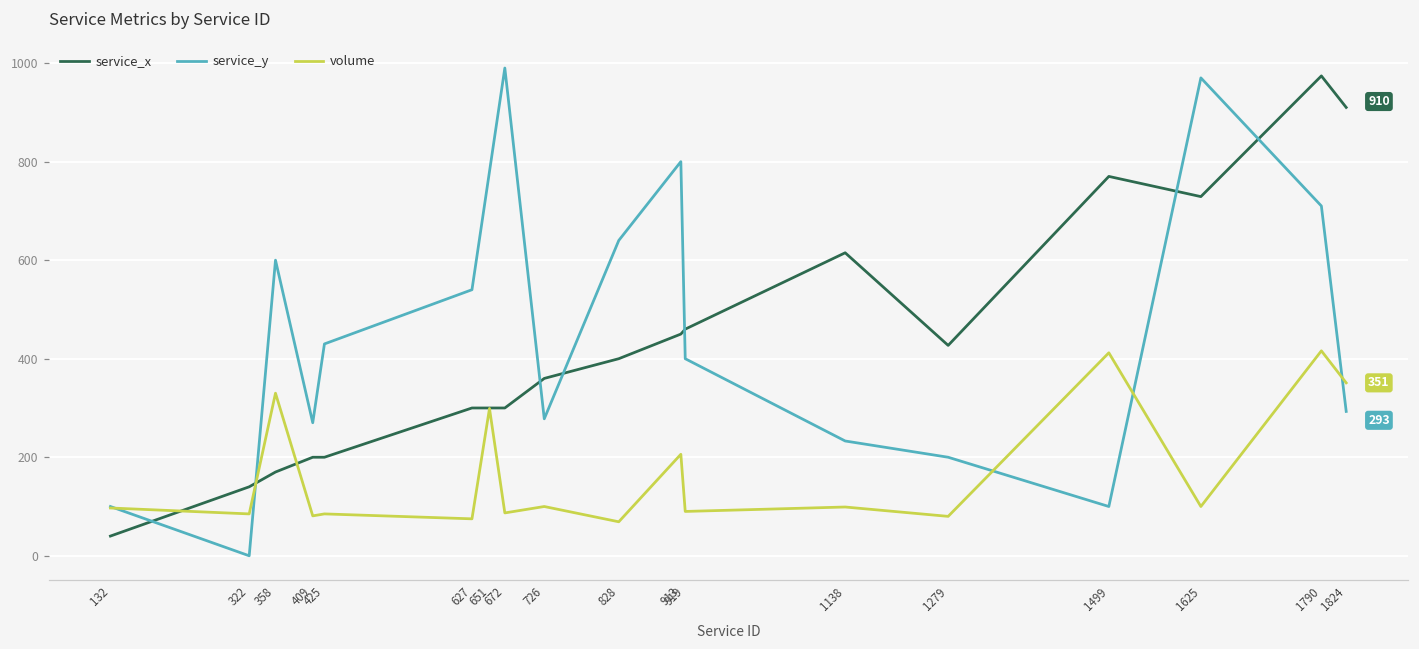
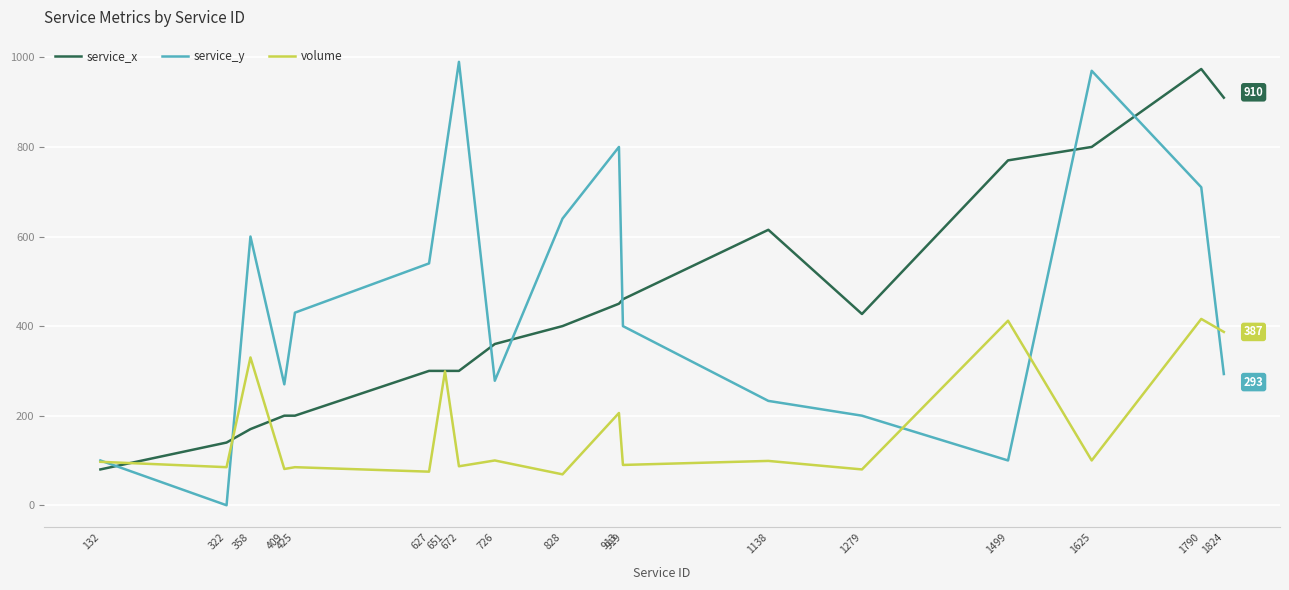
  {
    "service_x": {
-     "132": 40,
+     "132": 80,
      "322": 140,
      "358": 170,
      "409": 200,
      "425": 200,
      "627": 300,
      "672": 300,
      "726": 360,
      "828": 400,
      "913": 450,
      "919": 460,
      "1138": 620,
      "1279": 430,
      "1499": 770,
-     "1625": 730,
+     "1625": 800,
      "1790": 970
    },
    "service_y": {
      "322": 0,
      "358": 600,
      "409": 270,
      "425": 430,
      "627": 540,
      "651": 780,
      "672": 990,
      "726": 280,
      "828": 640,
      "913": 800,
      "919": 400,
      "1138": 230,
      "1279": 200,
      "1499": 100,
      "1625": 970,
      "1790": 710
    },
    "volume": {
-     "1824": 351
+     "1824": 387
    }
  }
